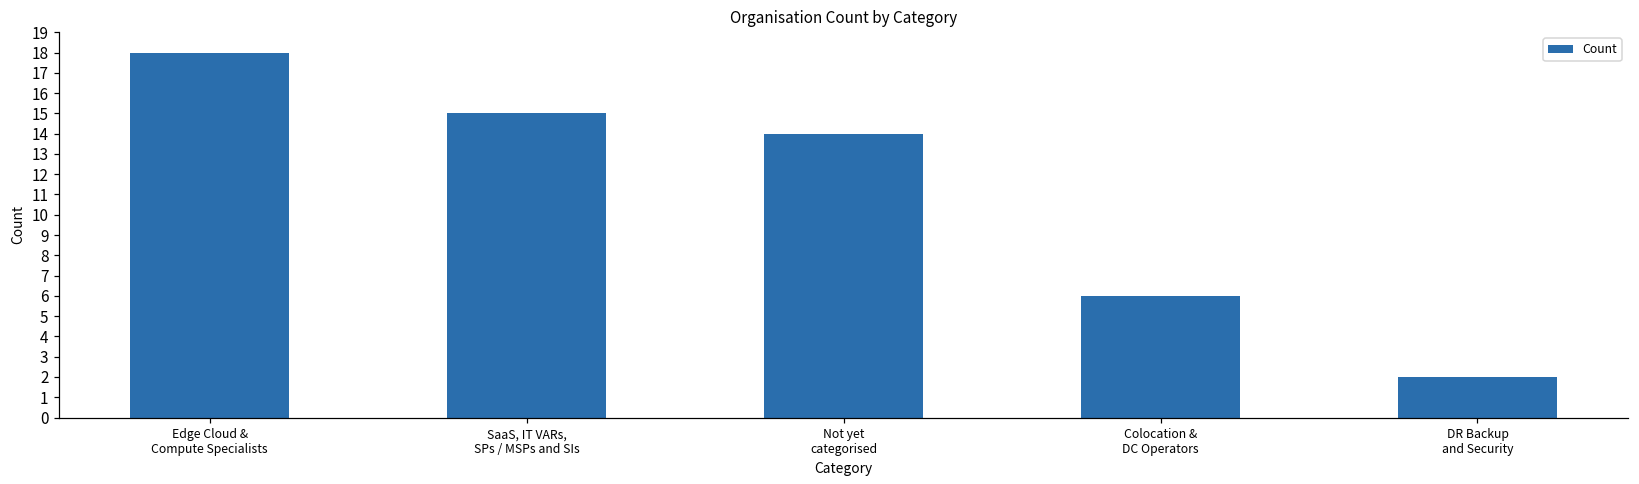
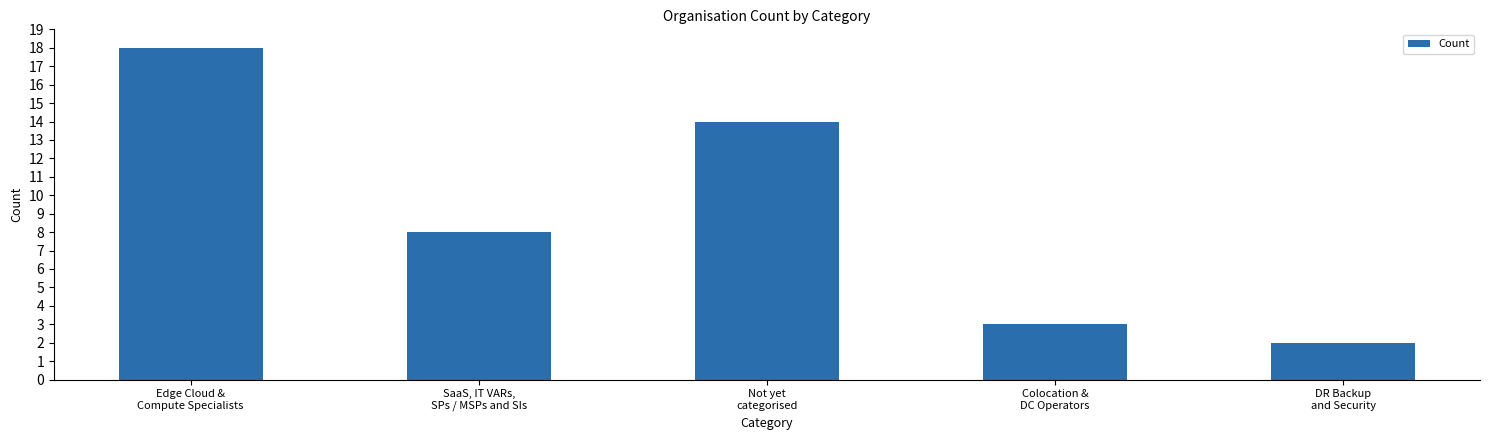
  {
    "Edge Cloud & Compute Specialists": 18,
-   "SaaS, IT VARs, SPs / MSPs and SIs": 15,
+   "SaaS, IT VARs, SPs / MSPs and SIs": 8,
    "Not yet categorised": 14,
-   "Colocation & DC Operators": 6,
+   "Colocation & DC Operators": 3,
    "DR Backup and Security": 2
  }
